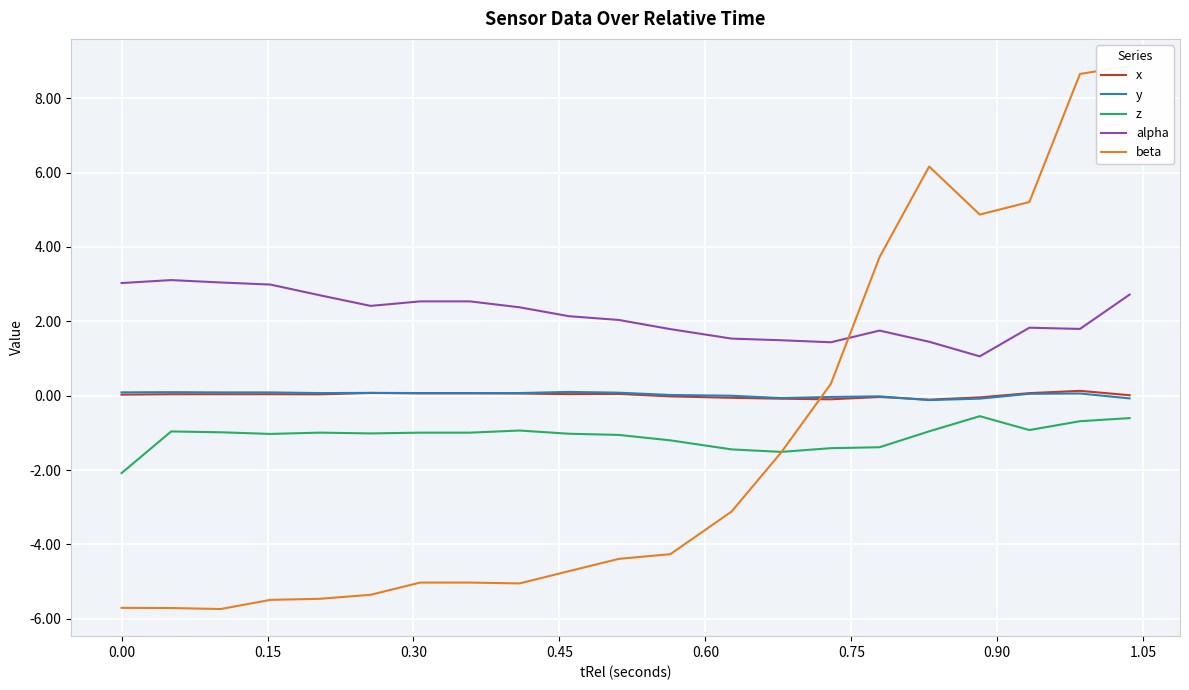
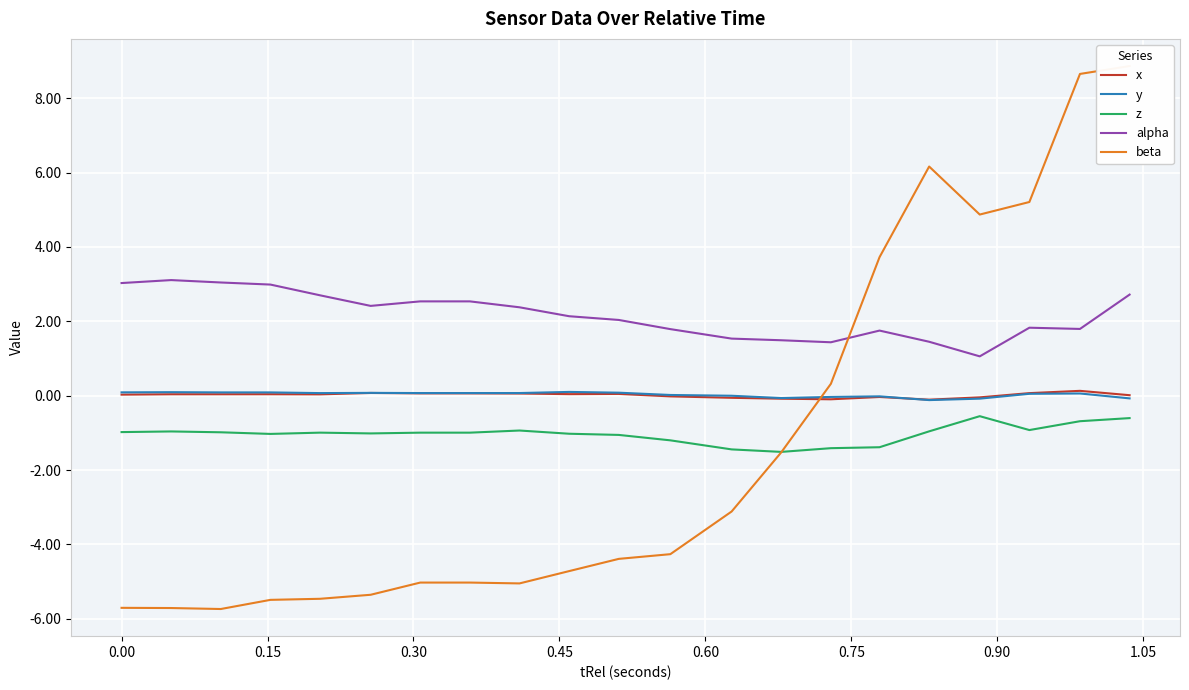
  {
    "z": {
-     "0.00": -2.1
+     "0.00": -1.0
    },
    "alpha": {
      "0.00": 3.0
    },
    "beta": {
      "0.00": -5.7
    }
  }
